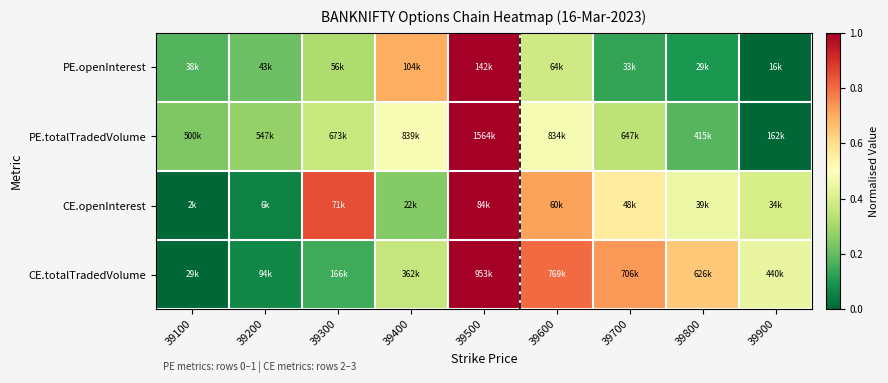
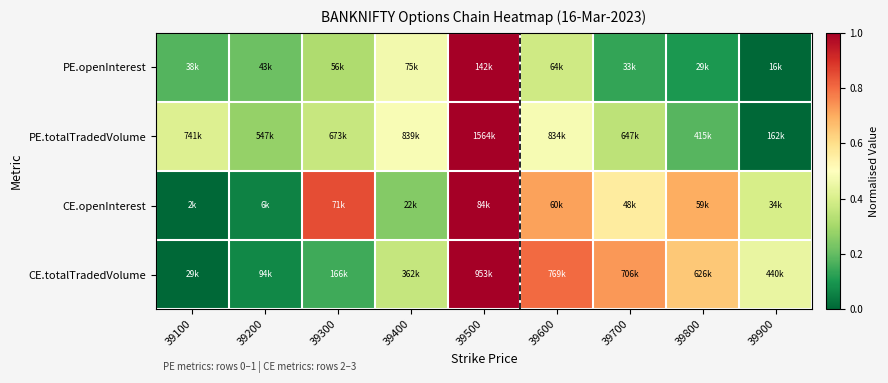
  {
    "PE.openInterest": {
      "39100": "38k",
      "39200": "43k",
      "39300": "56k",
-     "39400": "104k",
+     "39400": "75k",
      "39500": "142k",
      "39600": "64k",
      "39700": "33k",
      "39800": "29k",
      "39900": "16k"
    },
    "PE.totalTradedVolume": {
-     "39100": "500k",
+     "39100": "741k",
      "39200": "547k",
      "39300": "673k",
      "39400": "839k",
      "39500": "1564k",
      "39600": "834k",
      "39700": "647k",
      "39800": "415k",
      "39900": "162k"
    },
    "CE.openInterest": {
      "39100": "2k",
      "39200": "6k",
      "39300": "71k",
      "39400": "22k",
      "39500": "84k",
      "39600": "60k",
      "39700": "48k",
-     "39800": "39k",
+     "39800": "59k",
      "39900": "34k"
    },
    "CE.totalTradedVolume": {
      "39100": "29k",
      "39200": "94k",
      "39300": "166k",
      "39400": "362k",
      "39500": "953k",
      "39600": "769k",
      "39700": "706k",
      "39800": "626k",
      "39900": "440k"
    }
  }
